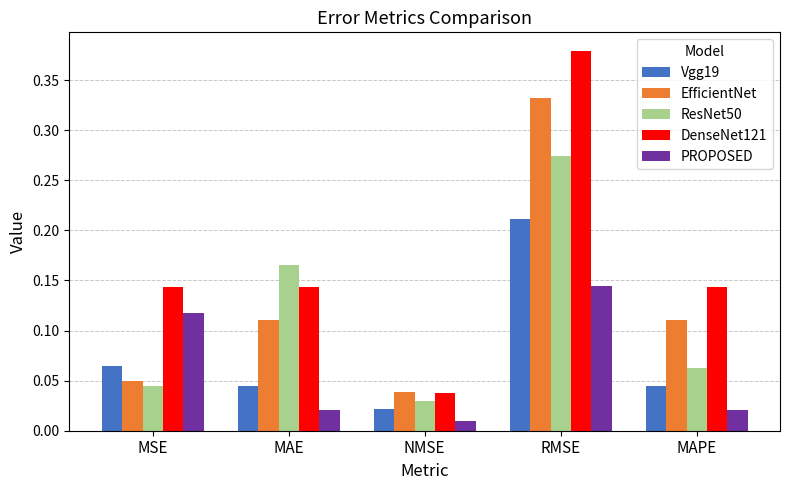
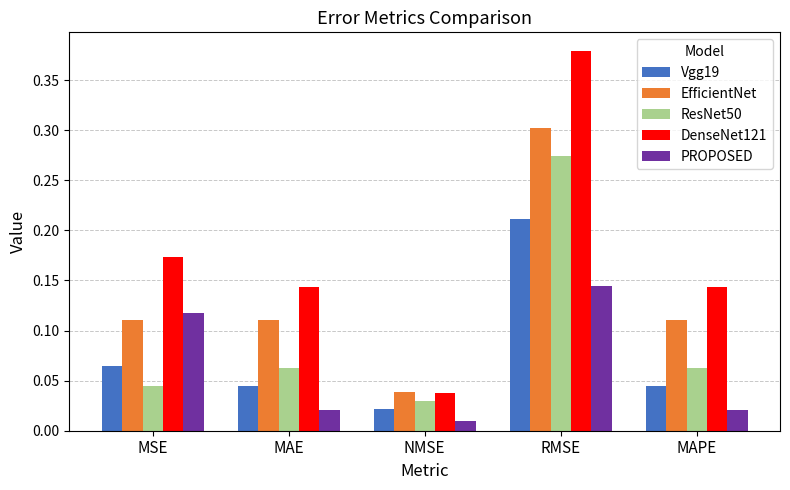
  {
    "Vgg19": {
      "MSE": 0.065,
      "MAE": 0.045,
      "NMSE": 0.022,
      "RMSE": 0.212,
      "MAPE": 0.045
    },
    "EfficientNet": {
-     "MSE": 0.049,
+     "MSE": 0.110,
      "MAE": 0.110,
      "NMSE": 0.039,
-     "RMSE": 0.332,
+     "RMSE": 0.302,
      "MAPE": 0.110
    },
    "ResNet50": {
      "MSE": 0.045,
-     "MAE": 0.165,
+     "MAE": 0.063,
      "NMSE": 0.030,
      "RMSE": 0.274,
      "MAPE": 0.063
    },
    "DenseNet121": {
-     "MSE": 0.143,
+     "MSE": 0.174,
      "MAE": 0.143,
      "NMSE": 0.037,
      "RMSE": 0.379,
      "MAPE": 0.143
    },
    "PROPOSED": {
      "MSE": 0.118,
      "MAE": 0.021,
      "NMSE": 0.010,
      "RMSE": 0.145,
      "MAPE": 0.021
    }
  }
